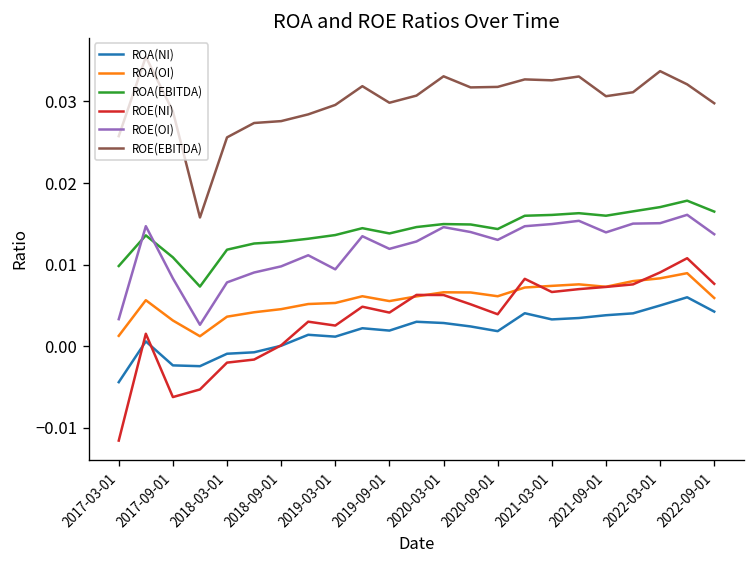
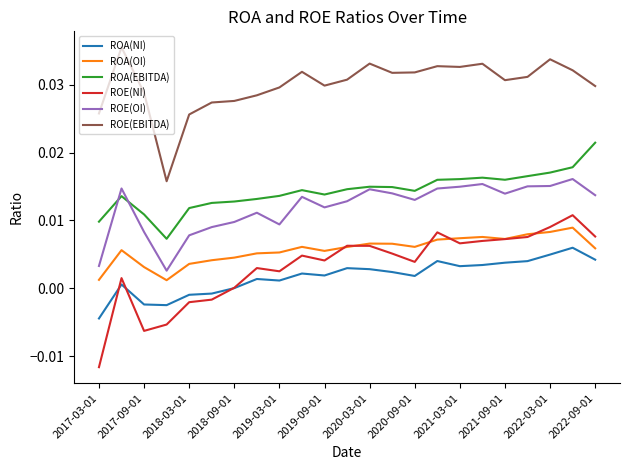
  {
    "ROA(NI)": {
      "2017-03-01": -0.004,
      "2017-09-01": -0.002,
      "2018-03-01": -0.001,
      "2019-03-01": 0.001,
      "2019-09-01": 0.002,
      "2020-03-01": 0.003,
      "2020-09-01": 0.002,
      "2021-03-01": 0.003,
      "2021-09-01": 0.004,
      "2022-03-01": 0.005,
      "2022-09-01": 0.004
    },
    "ROA(OI)": {
      "2017-03-01": 0.001,
      "2017-09-01": 0.003,
      "2018-03-01": 0.004,
      "2018-09-01": 0.005,
      "2019-03-01": 0.005,
      "2019-09-01": 0.006,
      "2020-09-01": 0.006,
      "2021-03-01": 0.007,
      "2022-03-01": 0.008,
      "2022-09-01": 0.006
    },
    "ROA(EBITDA)": {
      "2017-03-01": 0.010,
      "2017-09-01": 0.011,
      "2018-03-01": 0.012,
      "2018-09-01": 0.013,
      "2019-03-01": 0.014,
      "2019-09-01": 0.014,
      "2020-03-01": 0.015,
      "2020-09-01": 0.014,
      "2021-03-01": 0.016,
      "2021-09-01": 0.016,
      "2022-03-01": 0.017,
-     "2022-09-01": 0.016
+     "2022-09-01": 0.021
    },
    "ROE(NI)": {
      "2017-03-01": -0.012,
      "2017-09-01": -0.006,
      "2018-03-01": -0.002,
      "2019-03-01": 0.003,
      "2019-09-01": 0.004,
      "2020-09-01": 0.004,
      "2021-03-01": 0.007,
      "2022-03-01": 0.009,
      "2022-09-01": 0.008
    },
    "ROE(OI)": {
      "2017-03-01": 0.003,
      "2017-09-01": 0.008,
      "2018-03-01": 0.008,
      "2018-09-01": 0.010,
      "2019-03-01": 0.009,
      "2019-09-01": 0.012,
      "2020-03-01": 0.015,
      "2020-09-01": 0.013,
      "2021-03-01": 0.015,
      "2021-09-01": 0.014,
      "2022-03-01": 0.015,
      "2022-09-01": 0.014
    },
    "ROE(EBITDA)": {
      "2018-03-01": 0.026,
      "2018-09-01": 0.028,
      "2019-03-01": 0.030,
      "2019-09-01": 0.030,
      "2020-03-01": 0.033,
      "2020-09-01": 0.032,
      "2021-03-01": 0.033,
      "2021-09-01": 0.031,
      "2022-03-01": 0.034,
      "2022-09-01": 0.030
    }
  }
